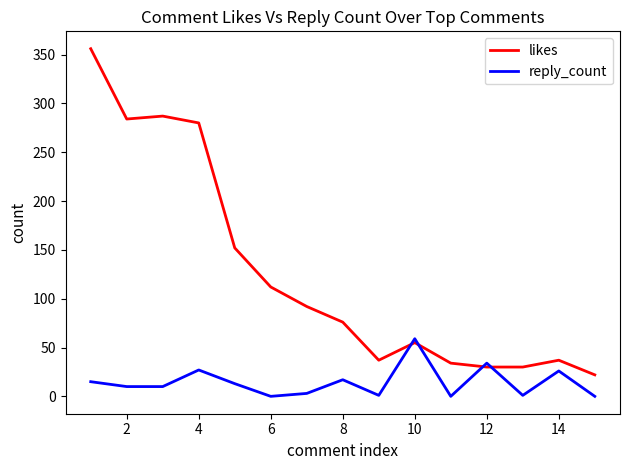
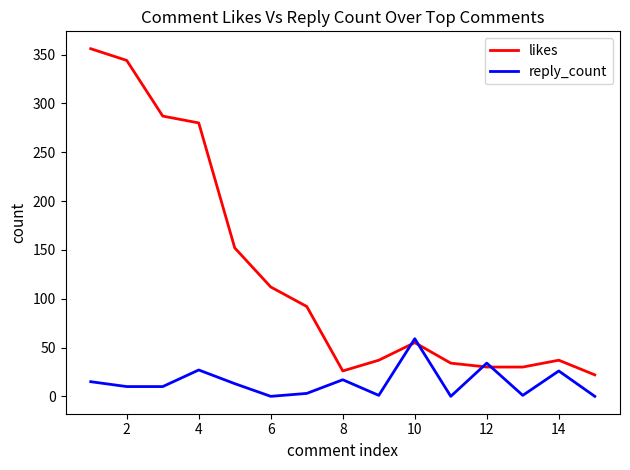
  {
    "likes": {
-     "2": 280,
+     "2": 340,
      "4": 280,
      "6": 110,
-     "8": 80,
+     "8": 30,
      "10": 60,
      "12": 30,
      "14": 40
    },
    "reply_count": {
      "2": 10,
      "4": 30,
      "6": 0,
      "8": 20,
      "10": 60,
      "12": 30,
      "14": 30
    }
  }
